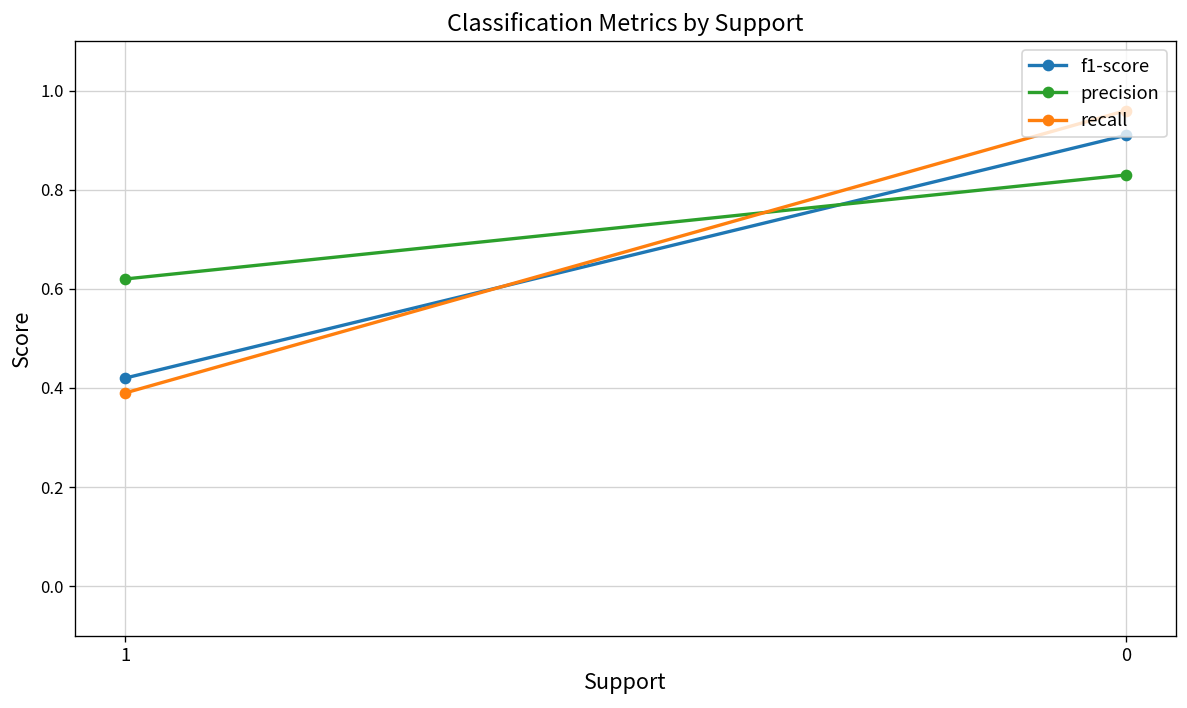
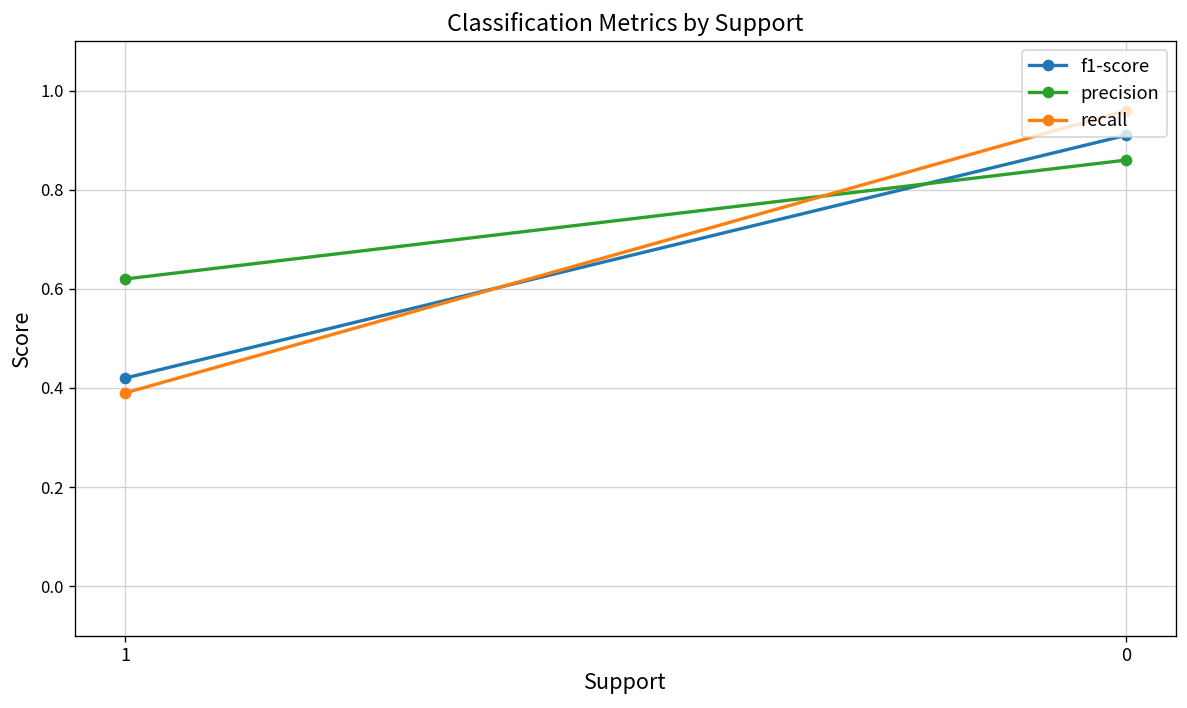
  {
    "f1-score": {
      "1": 0.42
    },
    "precision": {
      "1": 0.62,
-     "0": 0.83
+     "0": 0.86
    },
    "recall": {
      "1": 0.39
    }
  }
